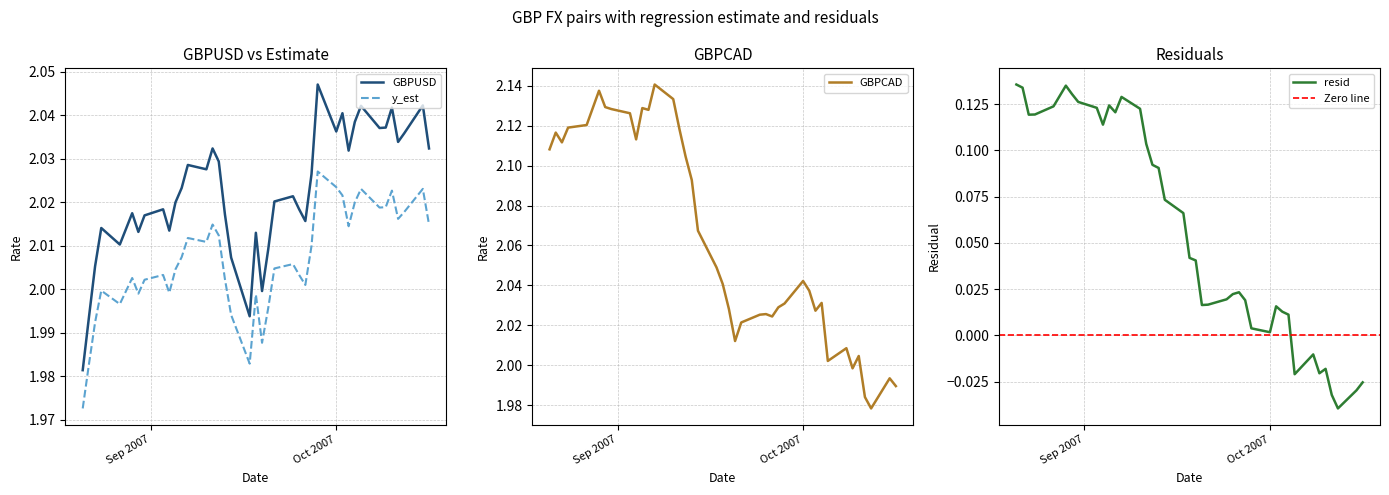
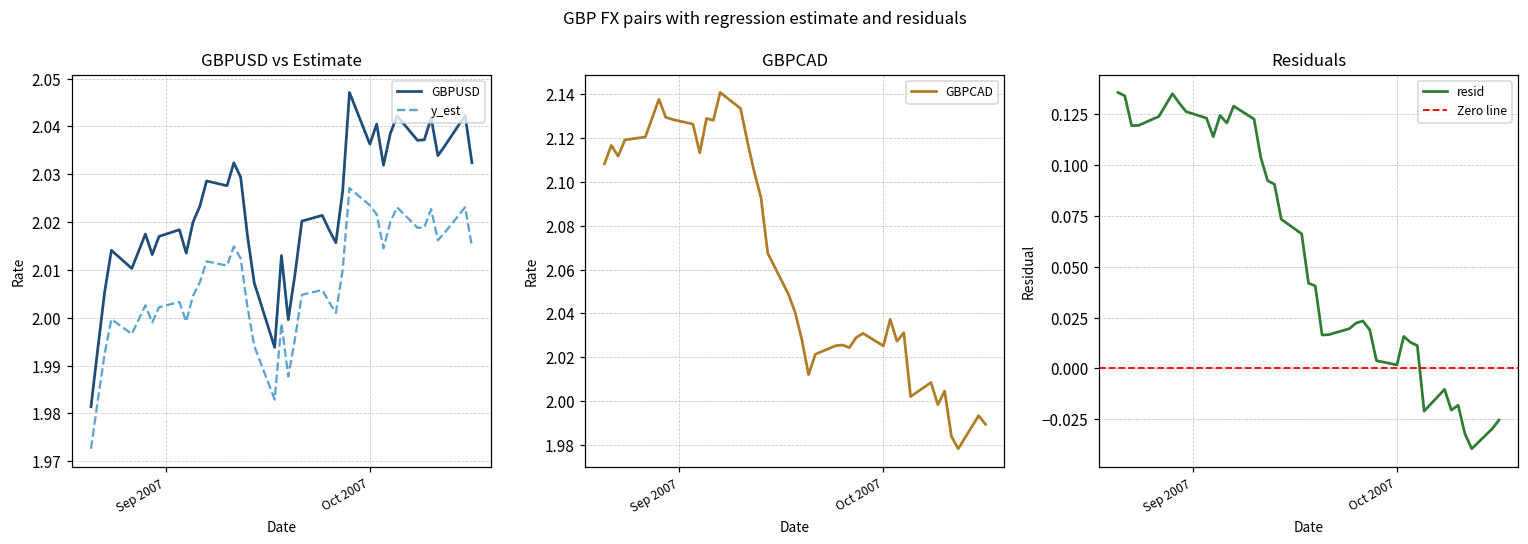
  {
    "GBPUSD vs Estimate": {
      "GBPUSD": {
        "Oct 2007": 2.036
      },
      "y_est": {
        "Oct 2007": 2.024
      }
    },
    "GBPCAD": {
-     "Oct 2007": 2.042
+     "Oct 2007": 2.025
    },
    "Residuals": {
      "Oct 2007": 0.002
    }
  }
